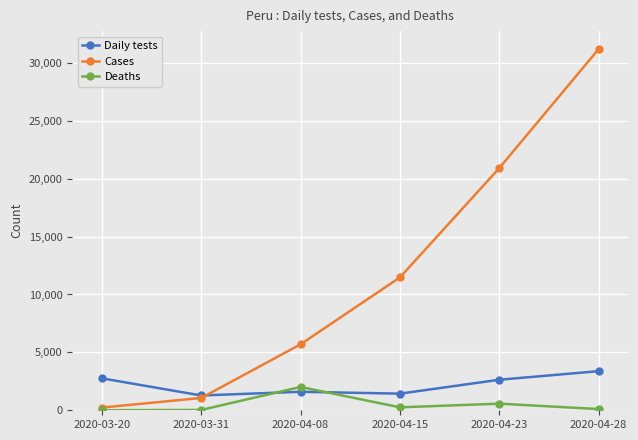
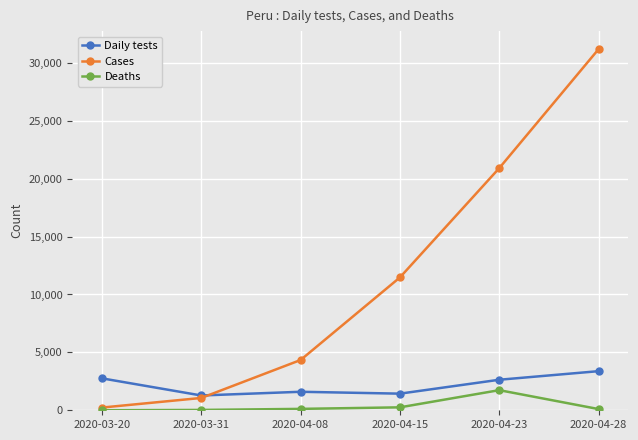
  {
    "Daily tests": {
      "2020-03-20": "2,800",
      "2020-04-08": "1,600",
      "2020-04-15": "1,400",
      "2020-04-23": "2,600",
      "2020-04-28": "3,400"
    },
    "Cases": {
      "2020-03-20": "200",
-     "2020-04-08": "5,700",
+     "2020-04-08": "4,300",
      "2020-04-15": "11,500",
      "2020-04-23": "20,900",
      "2020-04-28": "31,200"
    },
    "Deaths": {
      "2020-03-20": "0",
      "2020-03-31": "0",
-     "2020-04-08": "2,000",
+     "2020-04-08": "100",
      "2020-04-15": "300",
-     "2020-04-23": "600",
+     "2020-04-23": "1,700",
      "2020-04-28": "100"
    }
  }
